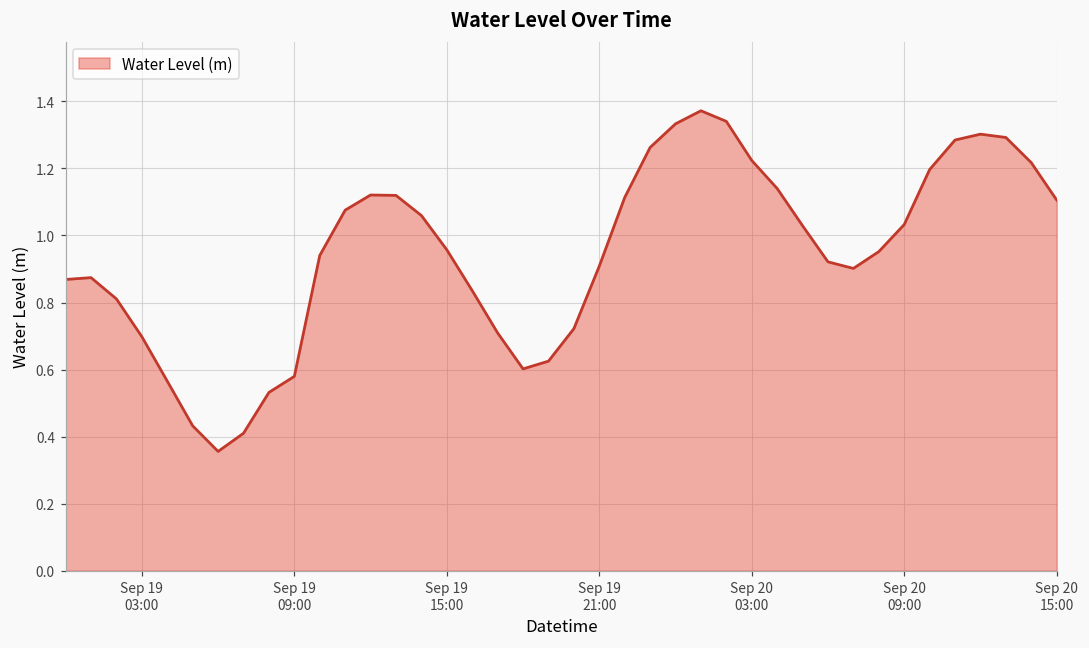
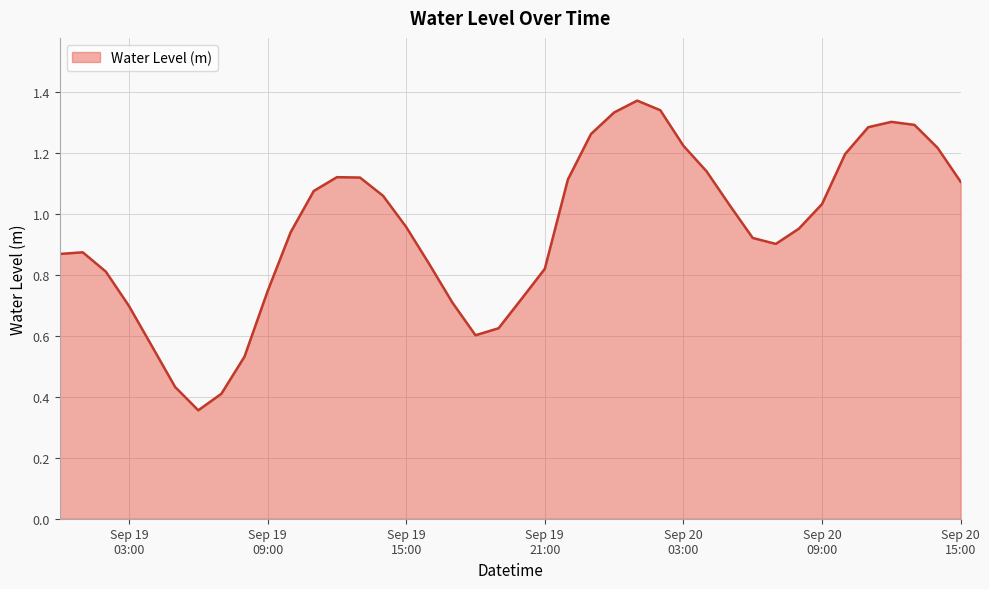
  {
    "Sep 19 03:00": 0.70,
-   "Sep 19 09:00": 0.58,
+   "Sep 19 09:00": 0.75,
    "Sep 19 15:00": 0.96,
-   "Sep 19 21:00": 0.91,
+   "Sep 19 21:00": 0.82,
    "Sep 20 03:00": 1.22,
    "Sep 20 09:00": 1.03,
    "Sep 20 15:00": 1.11
  }
